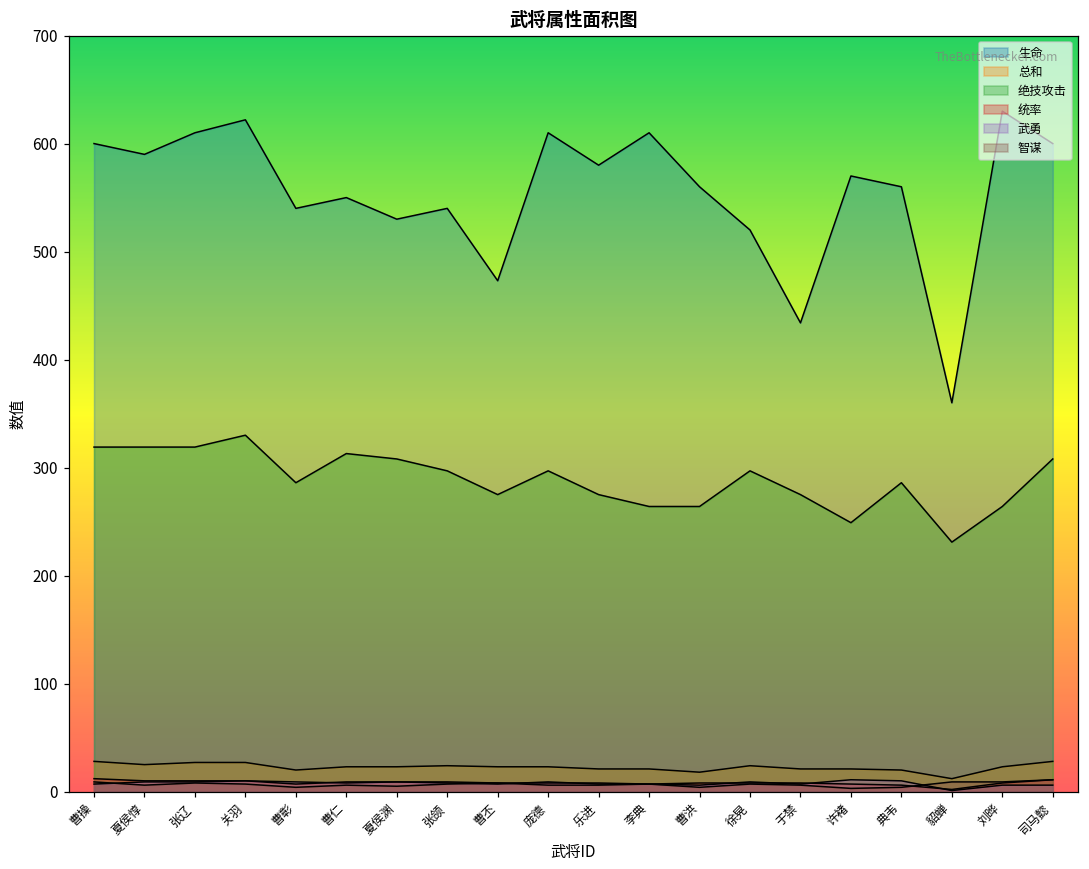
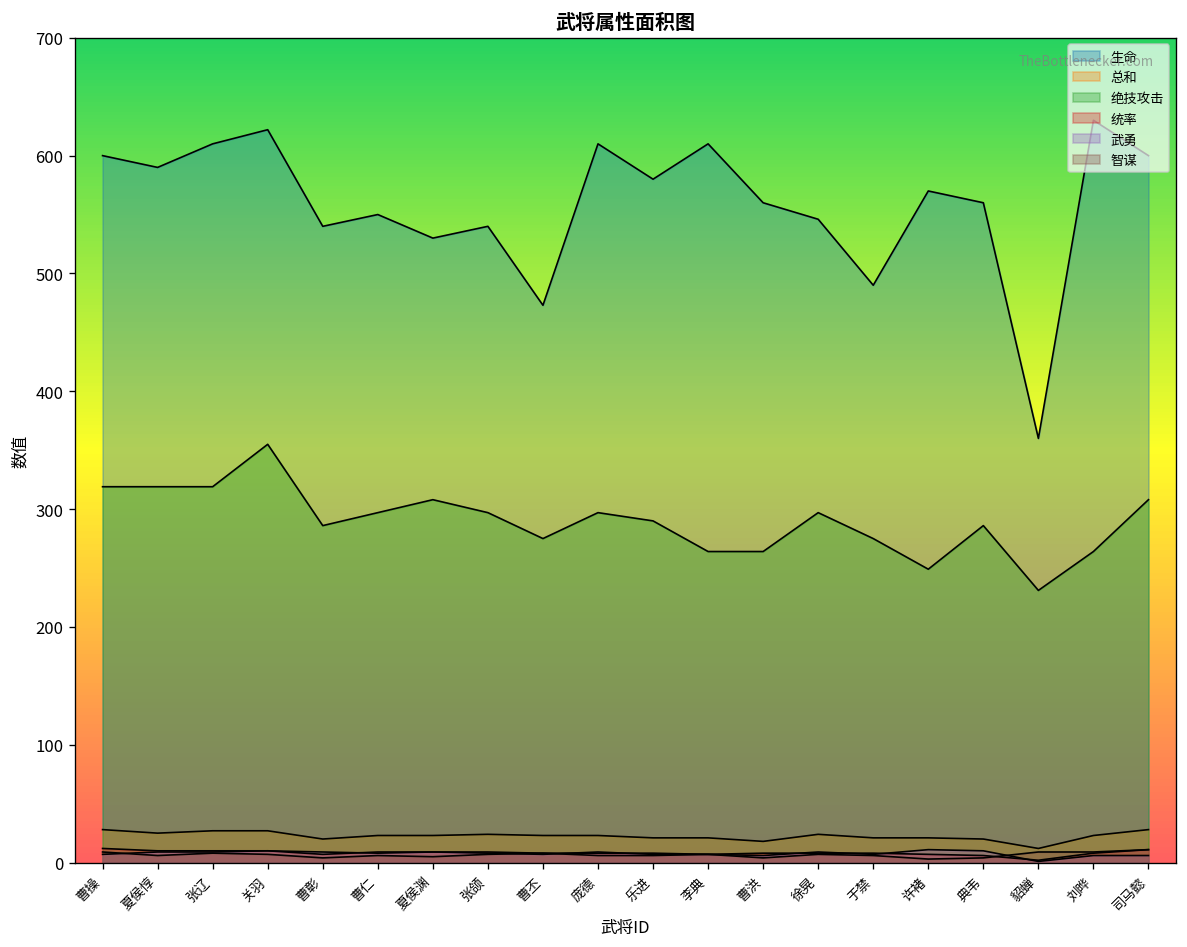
  {
    "生命": {
      "曹操": 600,
      "夏侯惇": 590,
      "张辽": 610,
      "关羽": 620,
      "曹彰": 540,
      "曹仁": 550,
      "夏侯渊": 530,
      "张颌": 540,
      "曹丕": 470,
      "庞德": 610,
      "乐进": 580,
      "李典": 610,
      "曹洪": 560,
-     "徐晃": 520,
-     "于禁": 430,
+     "徐晃": 550,
+     "于禁": 490,
      "许褚": 570,
      "典韦": 560,
      "貂蝉": 360
    },
    "绝技攻击": {
      "曹操": 320,
      "夏侯惇": 320,
      "张辽": 320,
-     "关羽": 330,
+     "关羽": 360,
      "曹彰": 290,
-     "曹仁": 310,
+     "曹仁": 300,
      "夏侯渊": 310,
      "张颌": 300,
      "曹丕": 280,
      "庞德": 300,
-     "乐进": 280,
+     "乐进": 290,
      "李典": 260,
      "曹洪": 260,
      "徐晃": 300,
      "于禁": 280,
      "许褚": 250,
      "典韦": 290,
      "貂蝉": 230,
      "刘晔": 260,
      "司马懿": 310
    },
    "武勇": {
      "许褚": 10,
      "典韦": 10,
      "司马懿": 10
    }
  }
